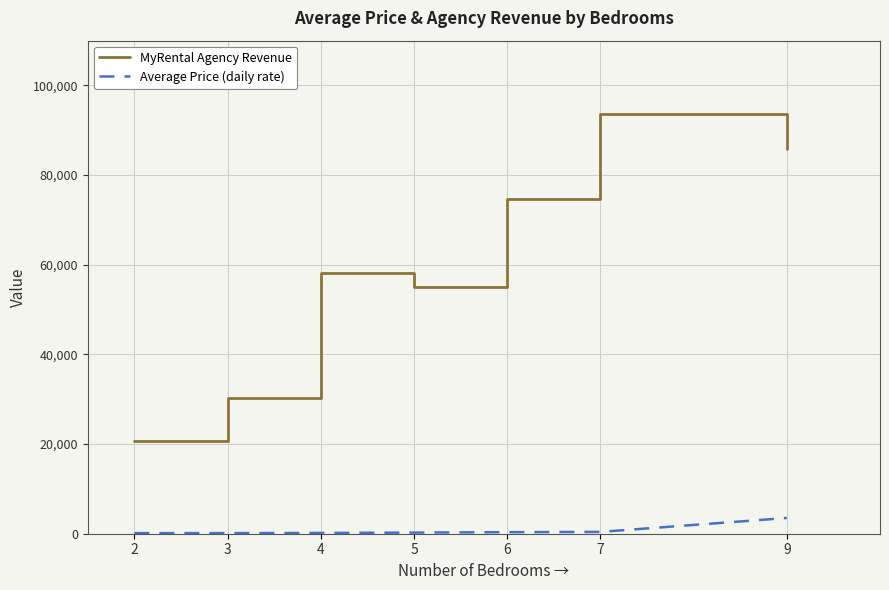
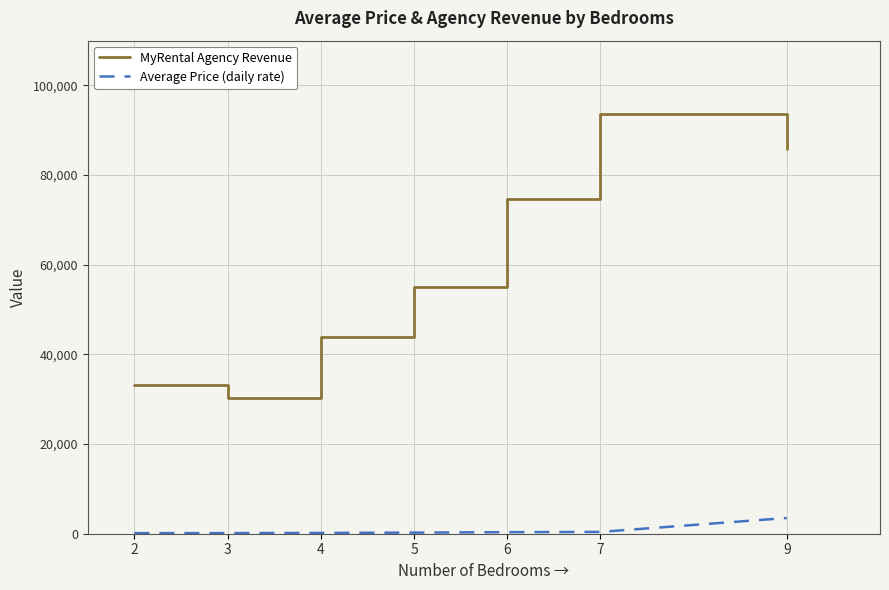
  {
    "MyRental Agency Revenue": {
-     "2": "21,000",
+     "2": "33,000",
      "3": "30,000",
-     "4": "58,000",
+     "4": "44,000",
      "5": "55,000",
      "6": "75,000",
      "7": "94,000",
      "9": "86,000"
    },
    "Average Price (daily rate)": {
      "2": "0",
      "3": "0",
      "4": "0",
      "5": "0",
      "6": "0",
      "7": "0",
      "9": "4,000"
    }
  }
